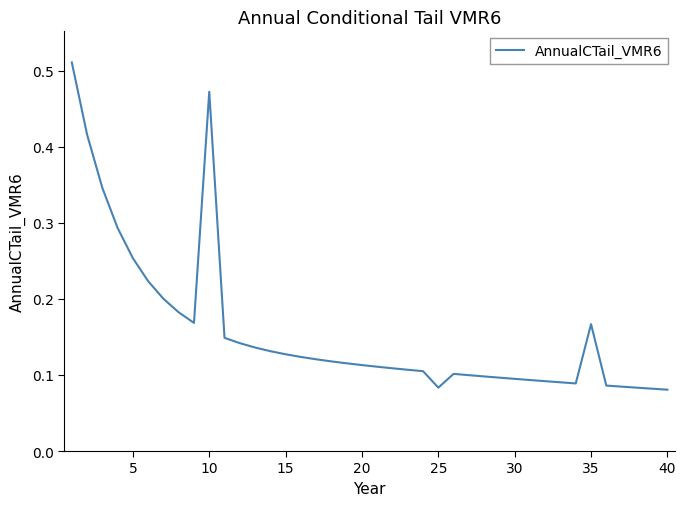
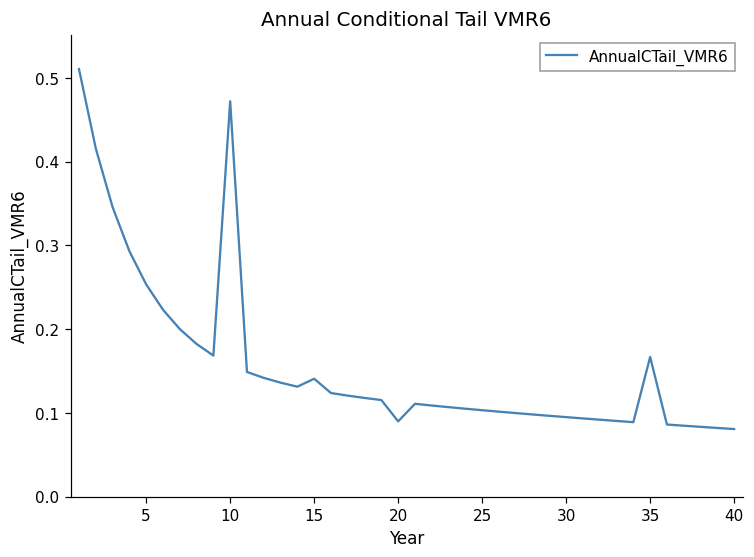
  {
    "5": 0.25,
    "10": 0.47,
-   "15": 0.13,
-   "20": 0.11,
-   "25": 0.08,
+   "15": 0.14,
+   "20": 0.09,
+   "25": 0.10,
    "30": 0.09,
    "35": 0.17,
    "40": 0.08
  }
